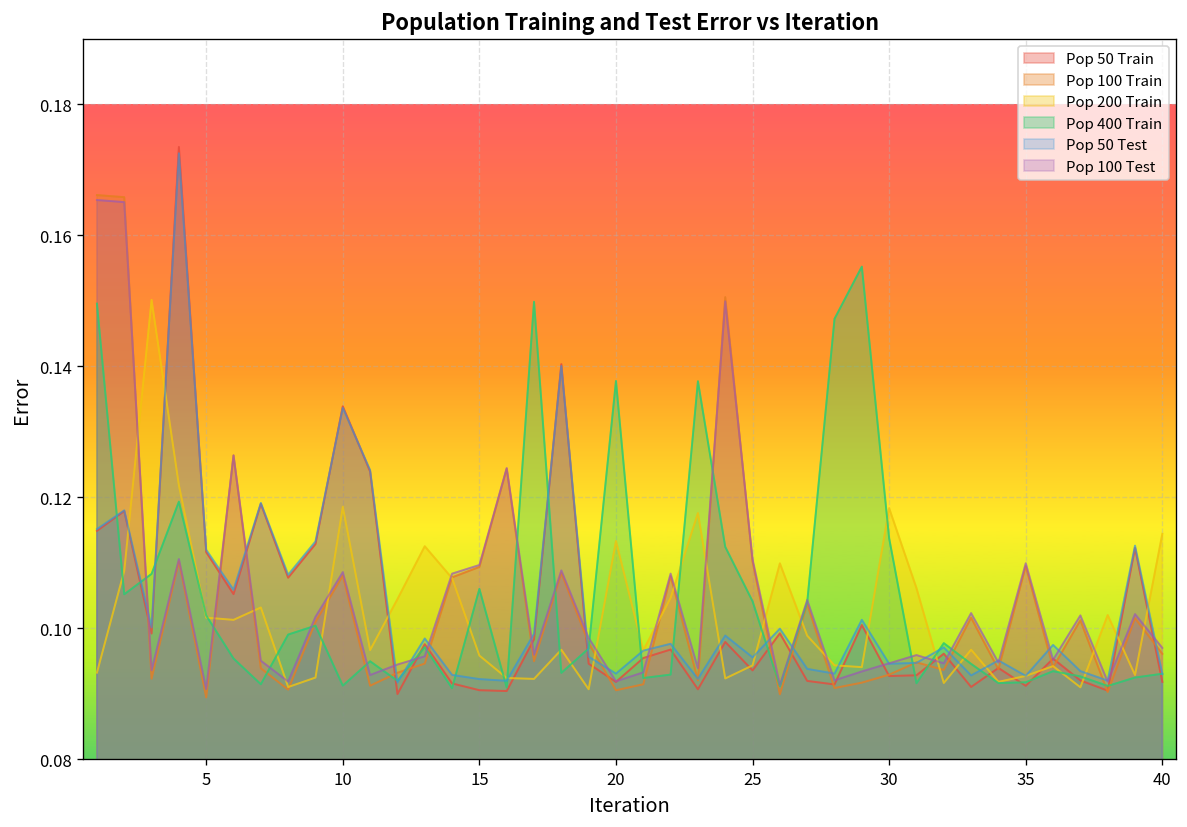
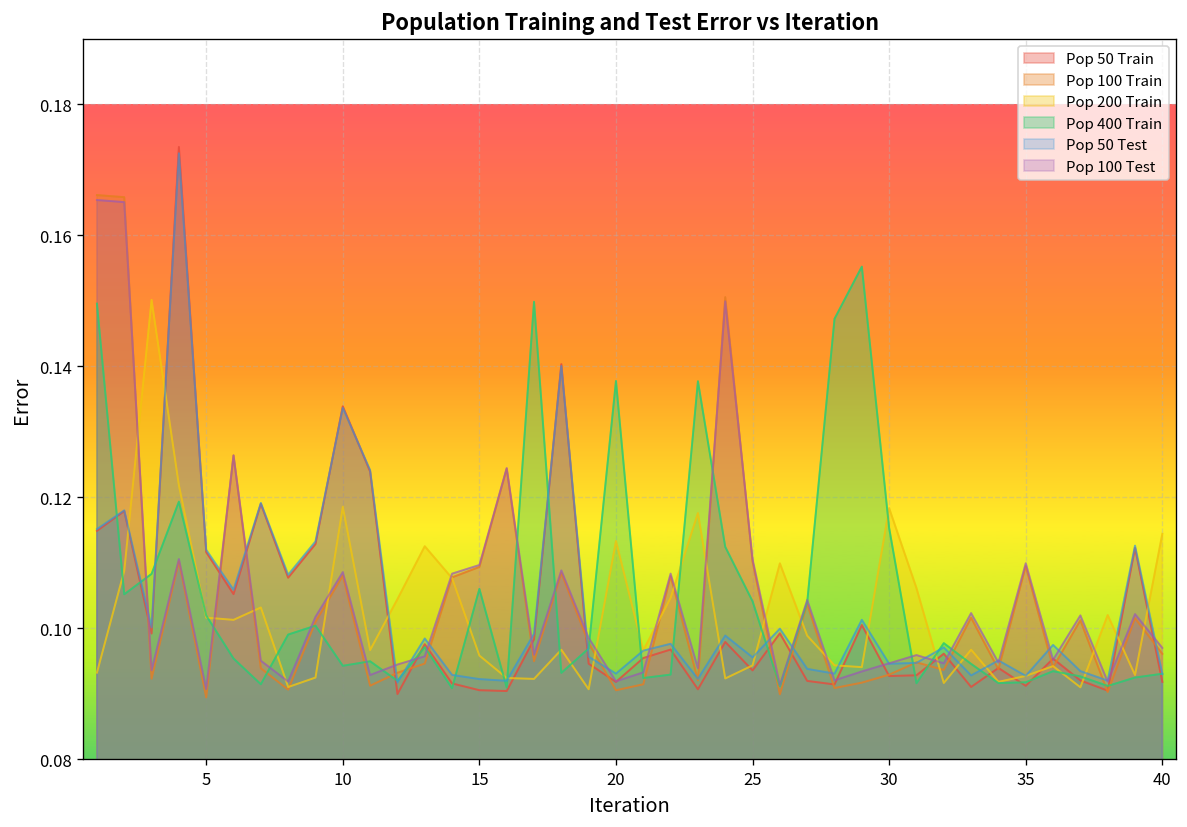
  {
    "Pop 400 Train": {
-     "10": 0.091,
+     "10": 0.094,
      "15": 0.106,
      "20": 0.138,
      "25": 0.104,
-     "30": 0.114,
+     "30": 0.115,
      "35": 0.092
    }
  }
